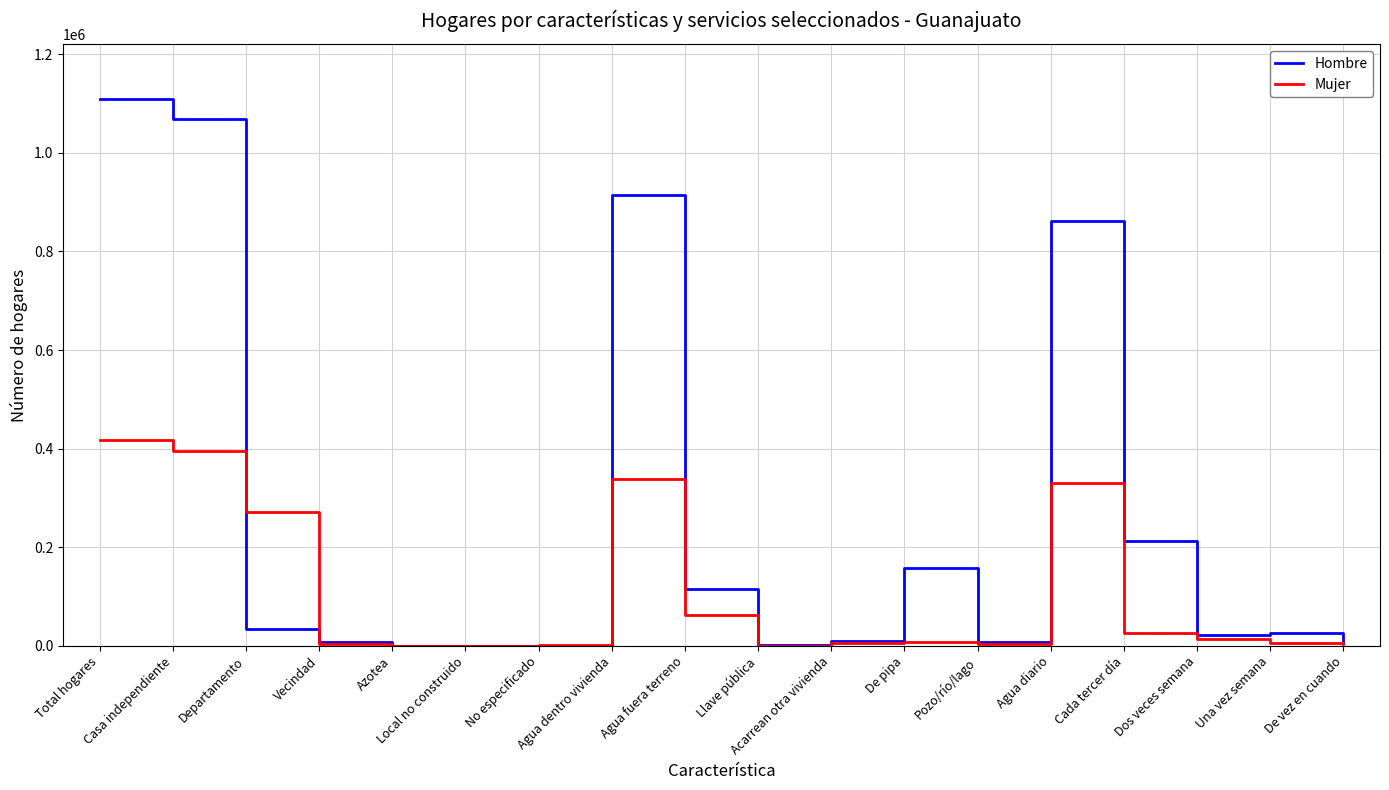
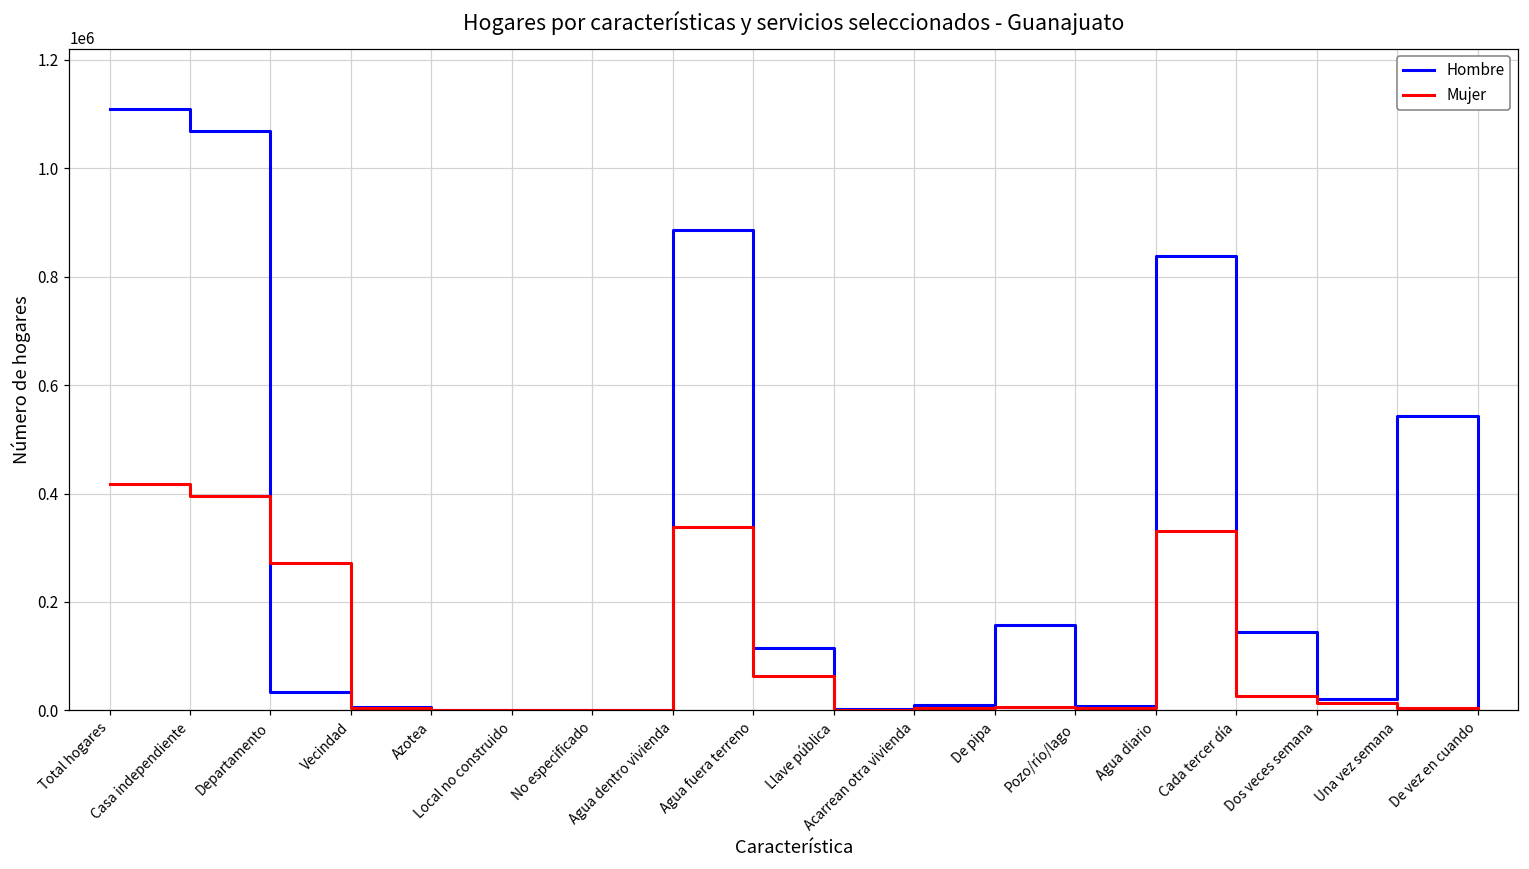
  {
    "Hombre": {
      "Total hogares": 1110000,
      "Casa independiente": 1070000,
      "Departamento": 30000,
-     "Agua dentro vivienda": 920000,
+     "Agua dentro vivienda": 890000,
      "Agua fuera terreno": 120000,
      "De pipa": 160000,
-     "Agua diario": 860000,
-     "Cada tercer día": 210000,
+     "Agua diario": 840000,
+     "Cada tercer día": 140000,
      "Dos veces semana": 20000,
-     "Una vez semana": 30000
+     "Una vez semana": 540000
    },
    "Mujer": {
      "Total hogares": 420000,
      "Casa independiente": 400000,
      "Departamento": 270000,
      "Agua dentro vivienda": 340000,
      "Agua fuera terreno": 60000,
      "De pipa": 10000,
      "Agua diario": 330000,
      "Cada tercer día": 30000,
      "Dos veces semana": 10000,
      "Una vez semana": 10000
    }
  }
